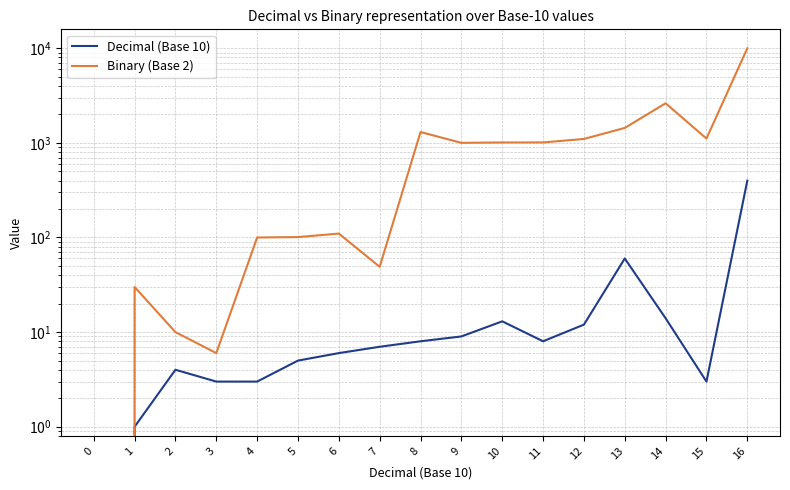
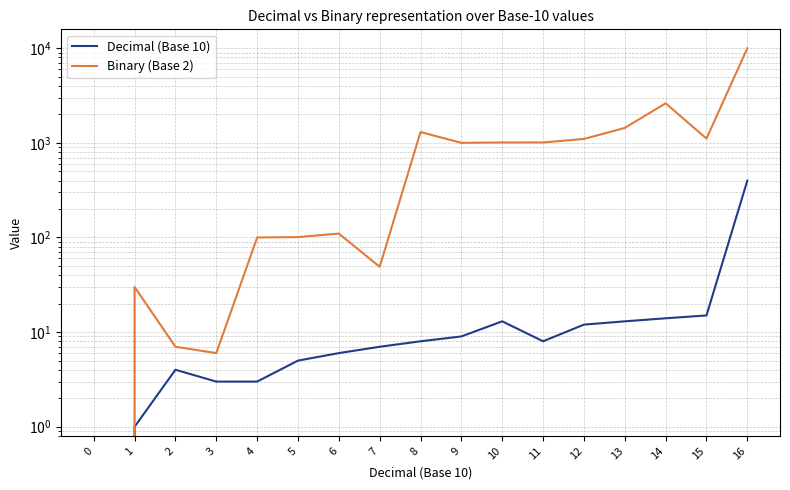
  {
    "Decimal (Base 10)": {
      "1": 1,
      "2": 4,
      "3": 3,
      "4": 3,
      "5": 5,
      "6": 6,
      "7": 7,
      "8": 8,
      "9": 9,
      "10": 13,
      "11": 8,
      "12": 12,
-     "13": 60,
+     "13": 13,
      "14": 14,
-     "15": 3,
+     "15": 15,
      "16": 400
    },
    "Binary (Base 2)": {
      "1": 30,
-     "2": 10,
+     "2": 7,
      "3": 6,
      "4": 100,
      "5": 100,
      "6": 110,
      "7": 50,
      "8": 1300,
      "9": 1000,
      "10": 1000,
      "11": 1000,
      "12": 1100,
      "13": 1400,
      "14": 2600,
      "15": 1100,
      "16": 10000
    }
  }
